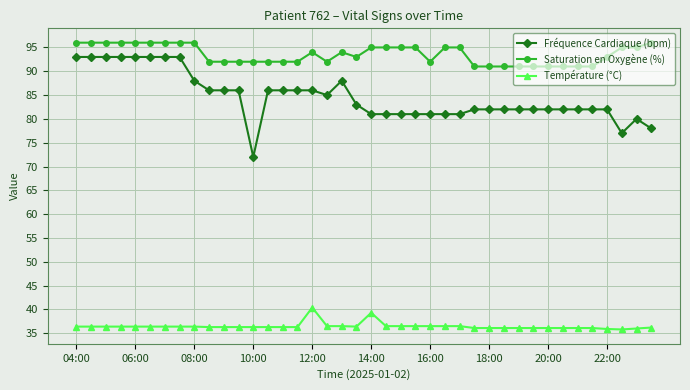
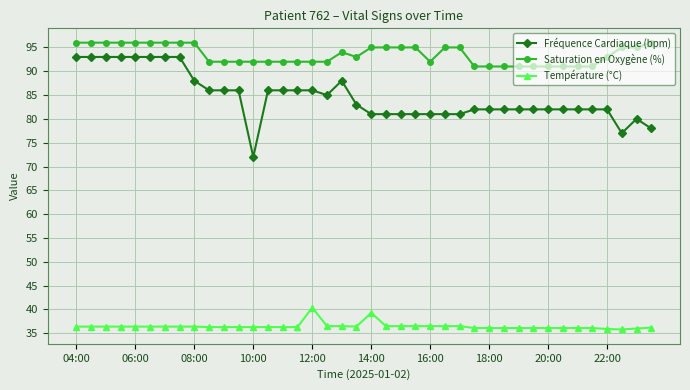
  {
    "Fréquence Cardiaque (bpm)": {
      "04:00": 93,
      "06:00": 93,
      "08:00": 88,
      "10:00": 72,
      "12:00": 86,
      "14:00": 81,
      "16:00": 81,
      "18:00": 82,
      "20:00": 82,
      "22:00": 82
    },
    "Saturation en Oxygène (%)": {
      "04:00": 96,
      "06:00": 96,
      "08:00": 96,
      "10:00": 92,
-     "12:00": 94,
+     "12:00": 92,
      "14:00": 95,
      "16:00": 92,
      "18:00": 91
    },
    "Température (°C)": {
      "04:00": 36,
      "06:00": 36,
      "08:00": 36,
      "10:00": 36,
      "12:00": 40,
      "14:00": 39,
      "16:00": 37,
      "18:00": 36,
      "20:00": 36,
      "22:00": 36
    }
  }
